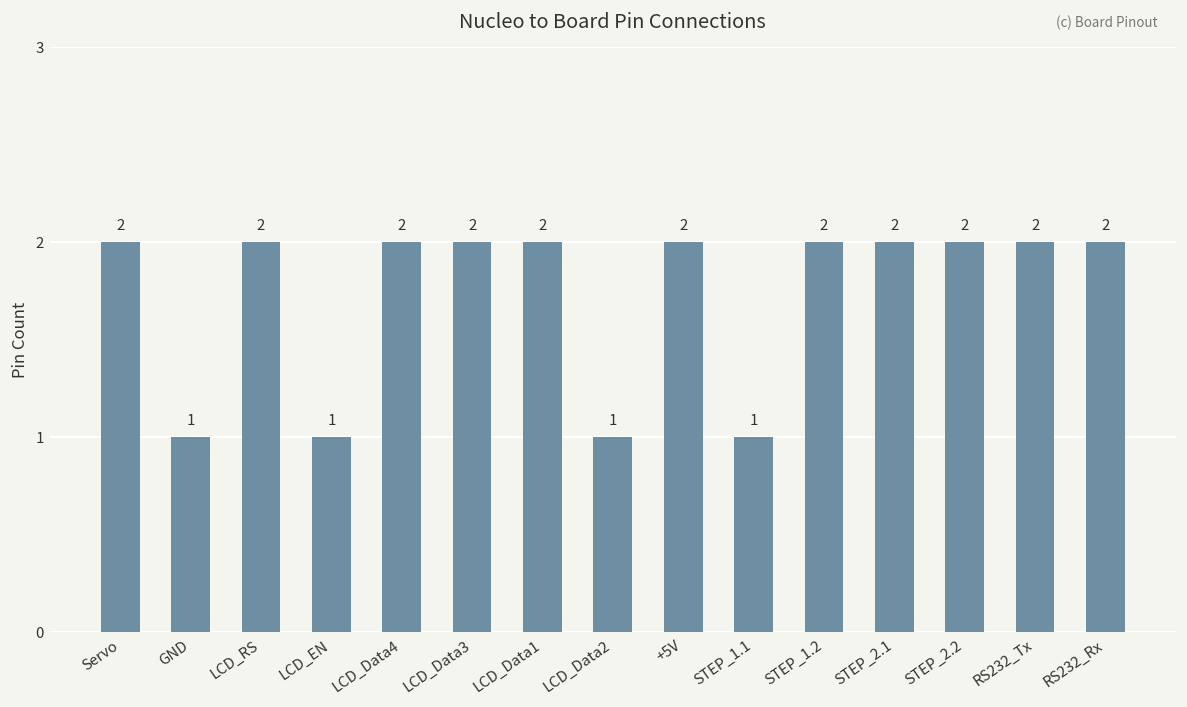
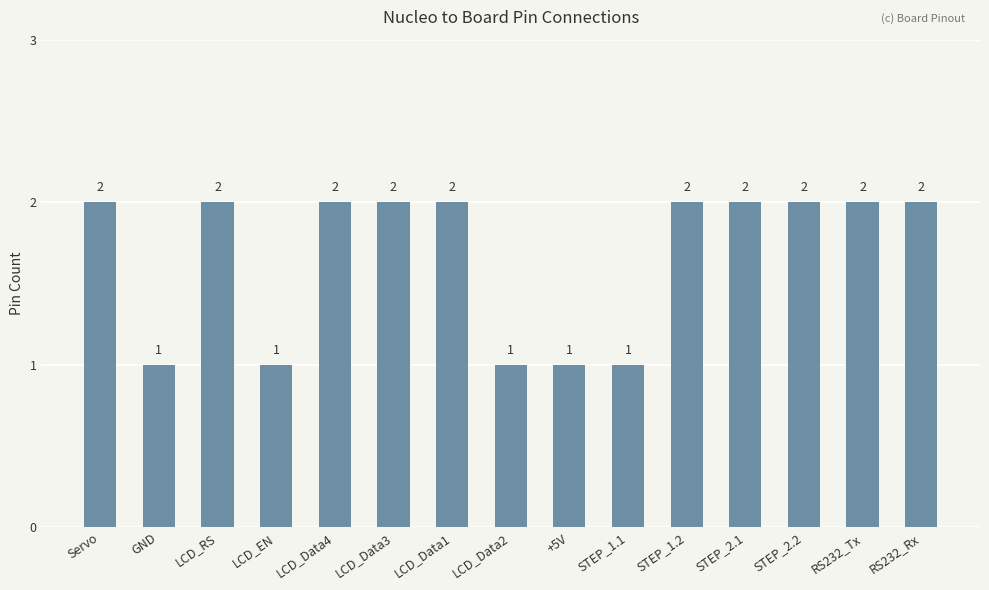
  {
    "Servo": 2,
    "GND": 1,
    "LCD_RS": 2,
    "LCD_EN": 1,
    "LCD_Data4": 2,
    "LCD_Data3": 2,
    "LCD_Data1": 2,
    "LCD_Data2": 1,
-   "+5V": 2,
+   "+5V": 1,
    "STEP_1.1": 1,
    "STEP_1.2": 2,
    "STEP_2.1": 2,
    "STEP_2.2": 2,
    "RS232_Tx": 2,
    "RS232_Rx": 2
  }
